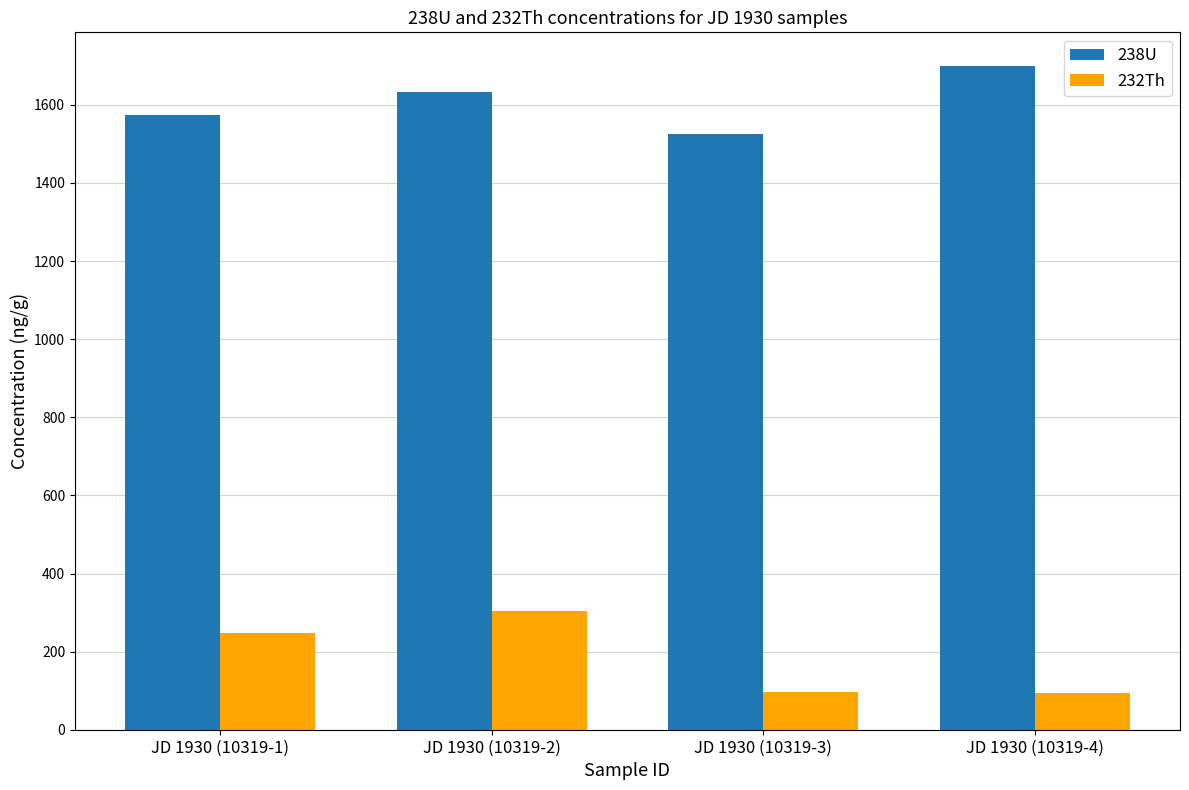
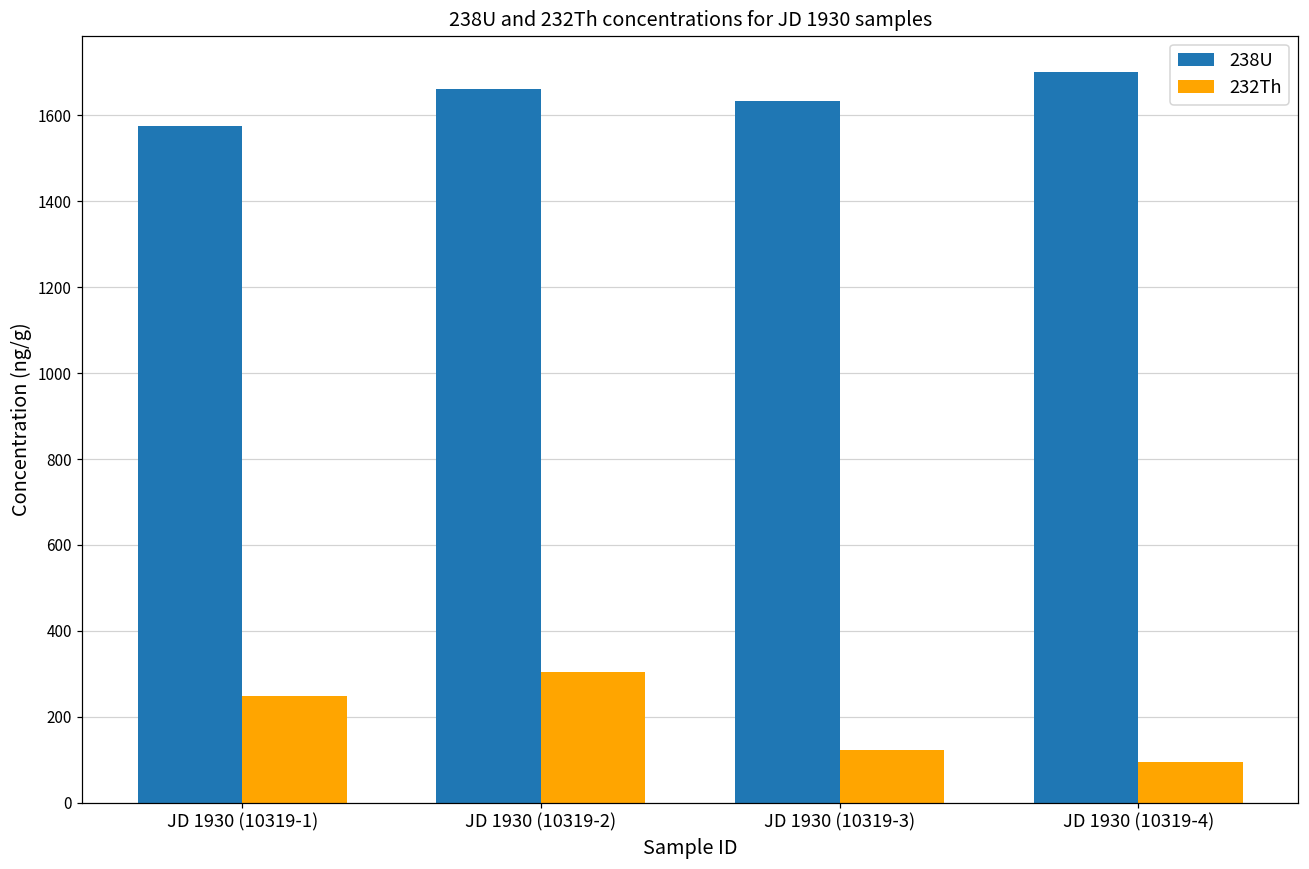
  {
    "238U": {
      "JD 1930 (10319-1)": 1570,
-     "JD 1930 (10319-2)": 1630,
-     "JD 1930 (10319-3)": 1520,
+     "JD 1930 (10319-2)": 1660,
+     "JD 1930 (10319-3)": 1630,
      "JD 1930 (10319-4)": 1700
    },
    "232Th": {
      "JD 1930 (10319-1)": 250,
      "JD 1930 (10319-2)": 300,
-     "JD 1930 (10319-3)": 100,
+     "JD 1930 (10319-3)": 120,
      "JD 1930 (10319-4)": 90
    }
  }
